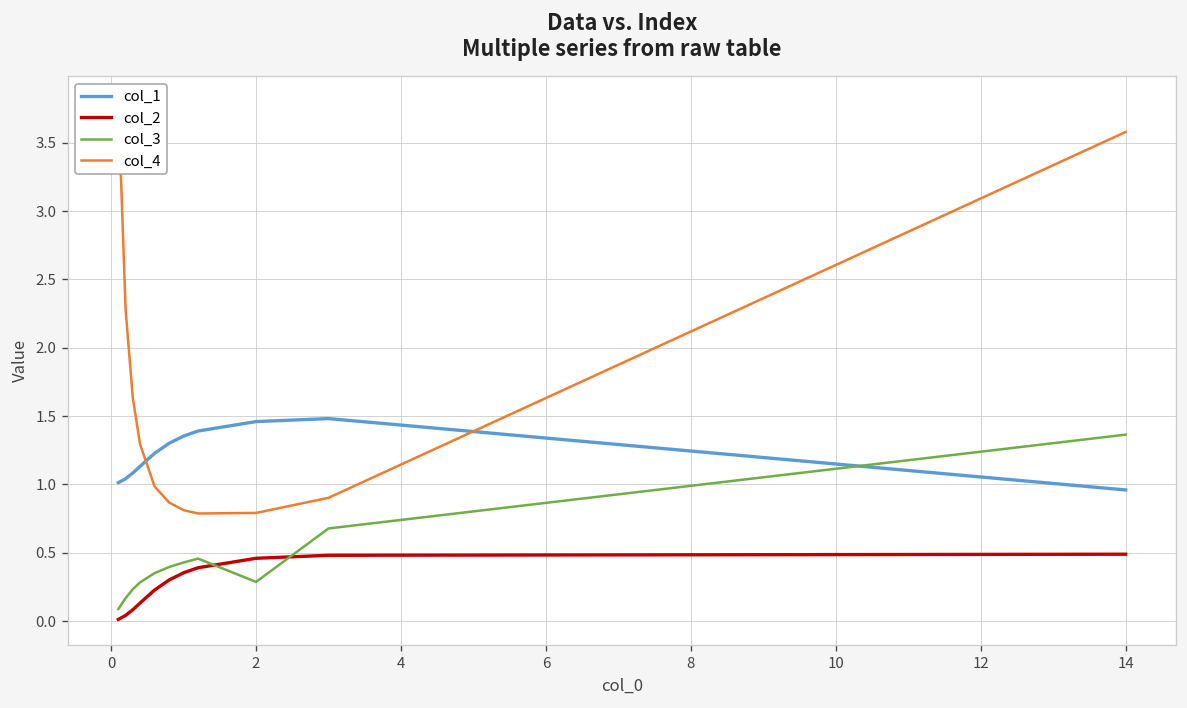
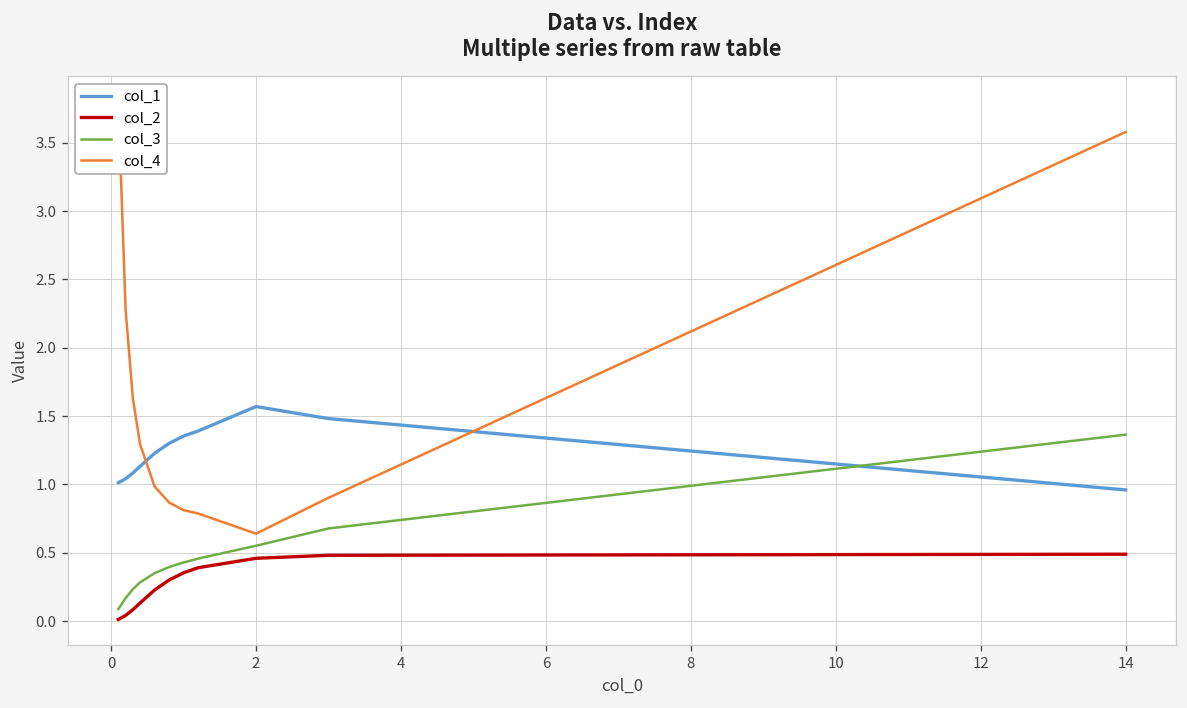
  {
    "col_1": {
-     "2": 1.46,
+     "2": 1.57,
      "14": 0.96
    },
    "col_2": {
      "2": 0.46,
      "14": 0.49
    },
    "col_3": {
-     "2": 0.29,
+     "2": 0.55,
      "14": 1.36
    },
    "col_4": {
-     "2": 0.79,
+     "2": 0.64,
      "14": 3.58
    }
  }
